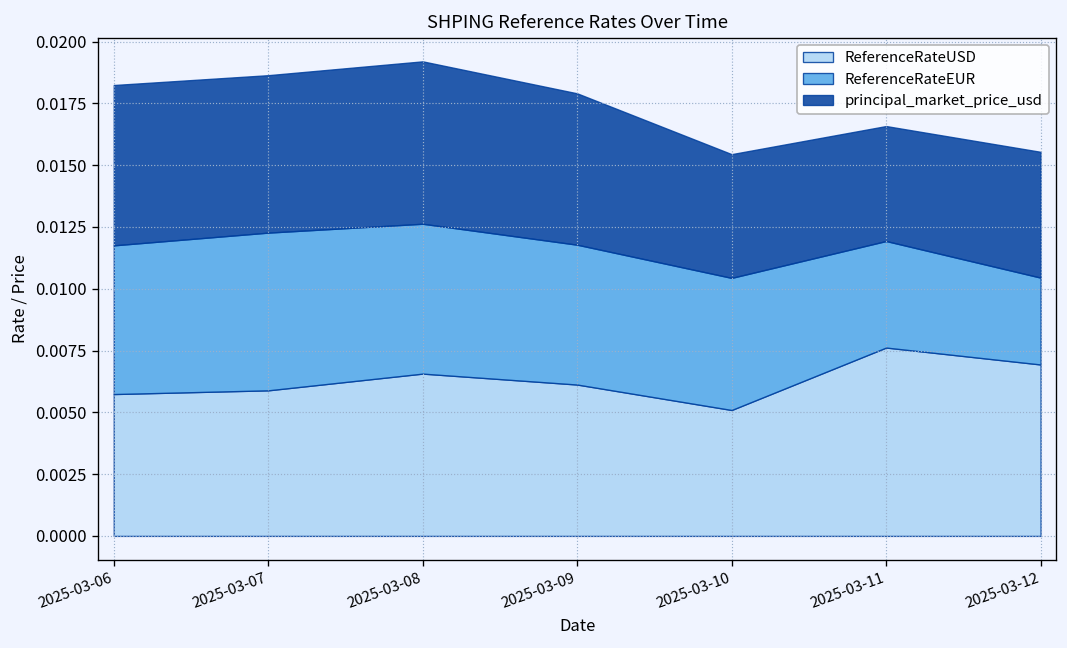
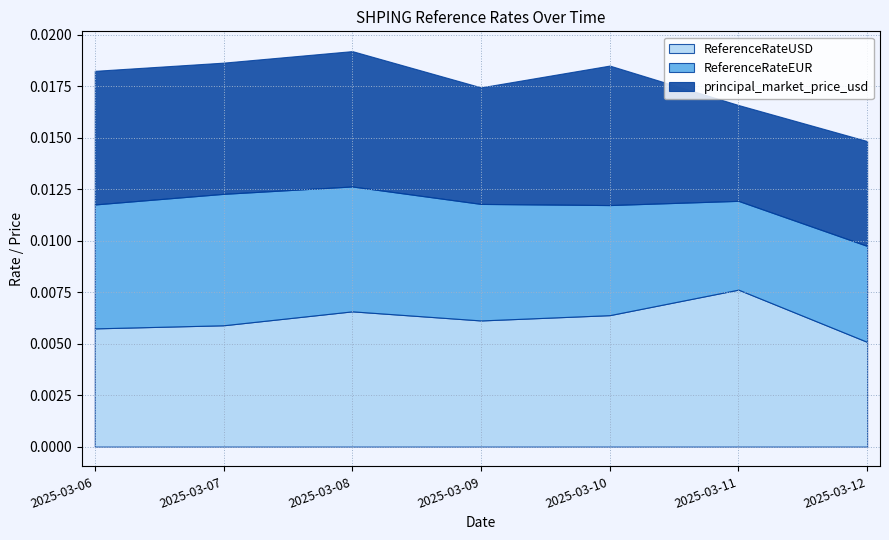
  {
    "ReferenceRateUSD": {
      "2025-03-06": 0.0057,
      "2025-03-07": 0.0059,
      "2025-03-08": 0.0066,
      "2025-03-09": 0.0061,
-     "2025-03-10": 0.0051,
+     "2025-03-10": 0.0064,
      "2025-03-11": 0.0076,
-     "2025-03-12": 0.0069
+     "2025-03-12": 0.0051
    },
    "ReferenceRateEUR": {
      "2025-03-06": 0.0060,
      "2025-03-07": 0.0064,
      "2025-03-08": 0.0061,
      "2025-03-09": 0.0057,
      "2025-03-10": 0.0053,
      "2025-03-11": 0.0043,
-     "2025-03-12": 0.0035
+     "2025-03-12": 0.0047
    },
    "principal_market_price_usd": {
      "2025-03-06": 0.0065,
      "2025-03-07": 0.0064,
      "2025-03-08": 0.0066,
-     "2025-03-09": 0.0061,
-     "2025-03-10": 0.0050,
+     "2025-03-09": 0.0057,
+     "2025-03-10": 0.0068,
      "2025-03-11": 0.0047,
      "2025-03-12": 0.0051
    }
  }
